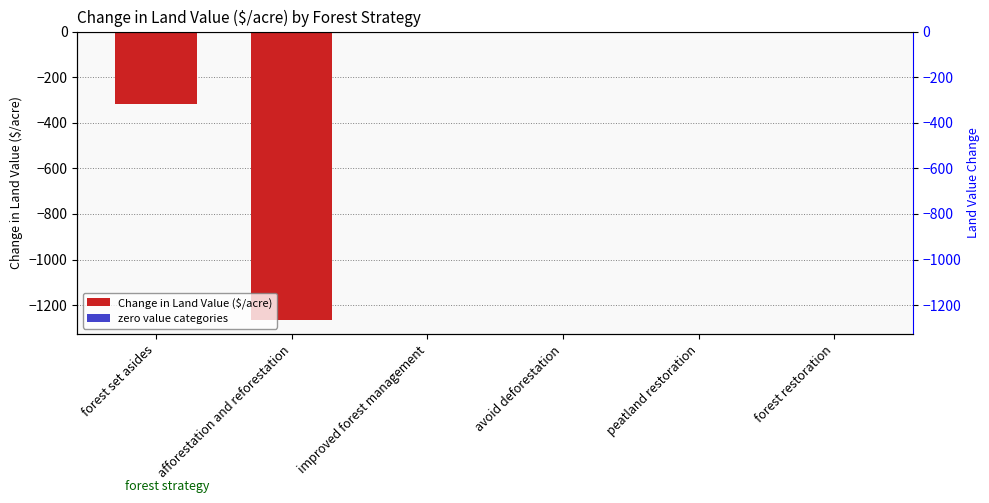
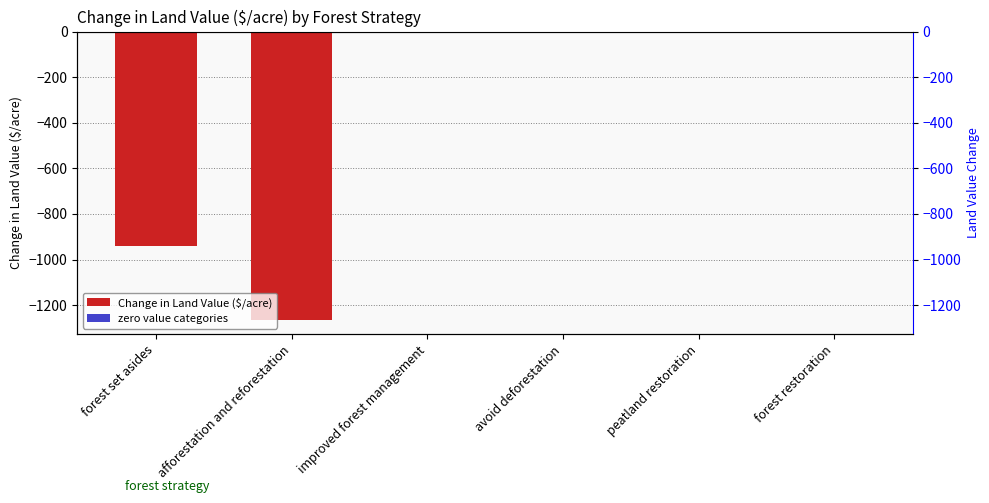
  {
-   "forest set asides": -320,
+   "forest set asides": -940,
    "afforestation and reforestation": -1260,
    "improved forest management": 0,
    "avoid deforestation": 0,
    "peatland restoration": 0,
    "forest restoration": 0
  }
